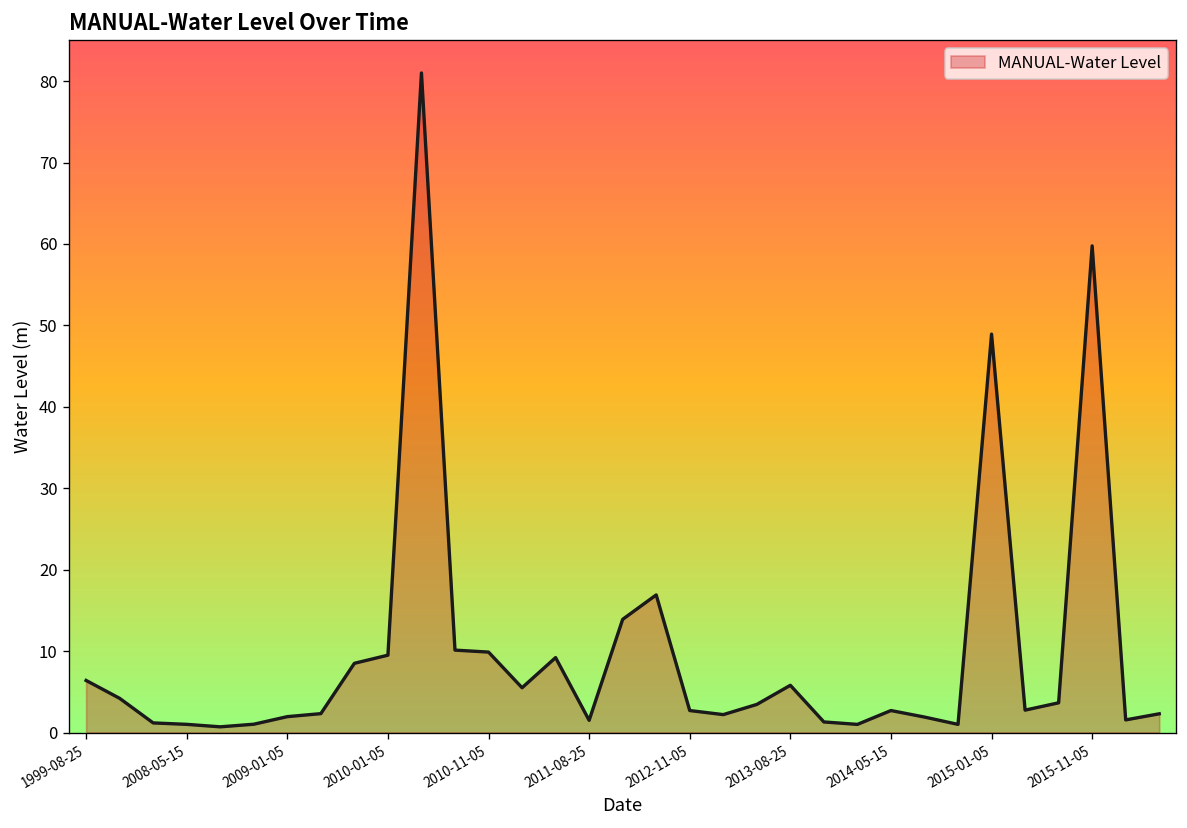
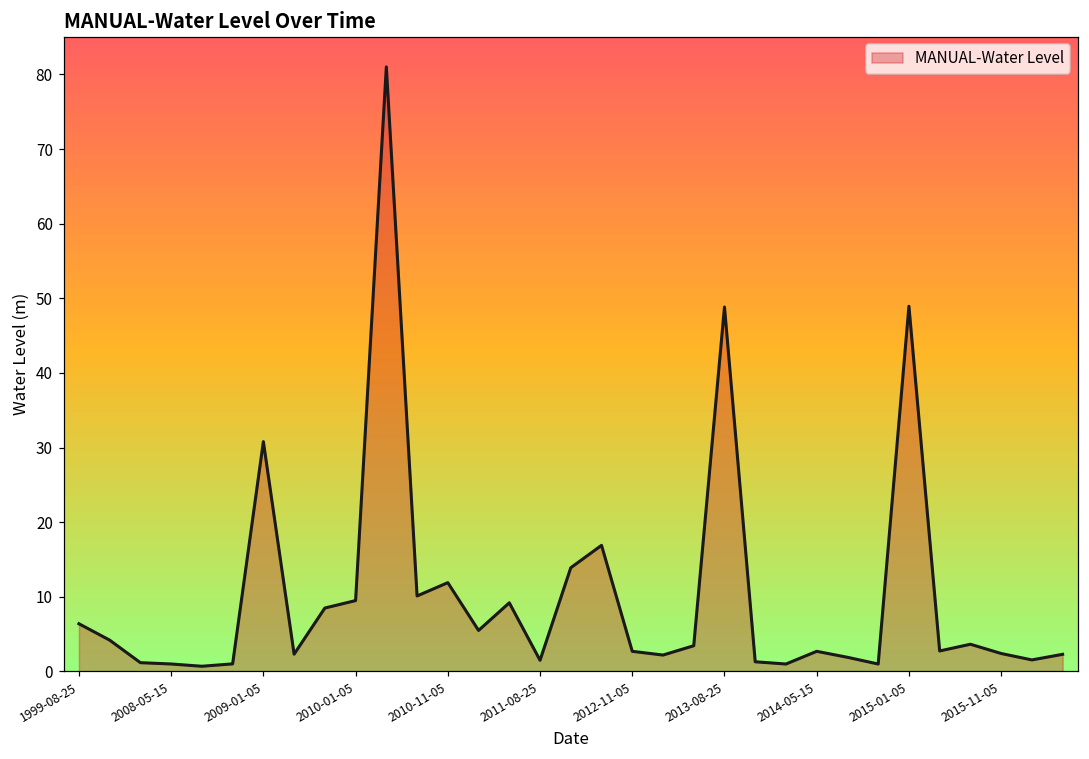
  {
    "1999-08-25": 6,
    "2008-05-15": 1,
-   "2009-01-05": 2,
+   "2009-01-05": 31,
    "2010-01-05": 10,
-   "2010-11-05": 10,
+   "2010-11-05": 12,
    "2011-08-25": 2,
    "2012-11-05": 3,
-   "2013-08-25": 6,
+   "2013-08-25": 49,
    "2014-05-15": 3,
    "2015-01-05": 49,
-   "2015-11-05": 60
+   "2015-11-05": 2
  }
